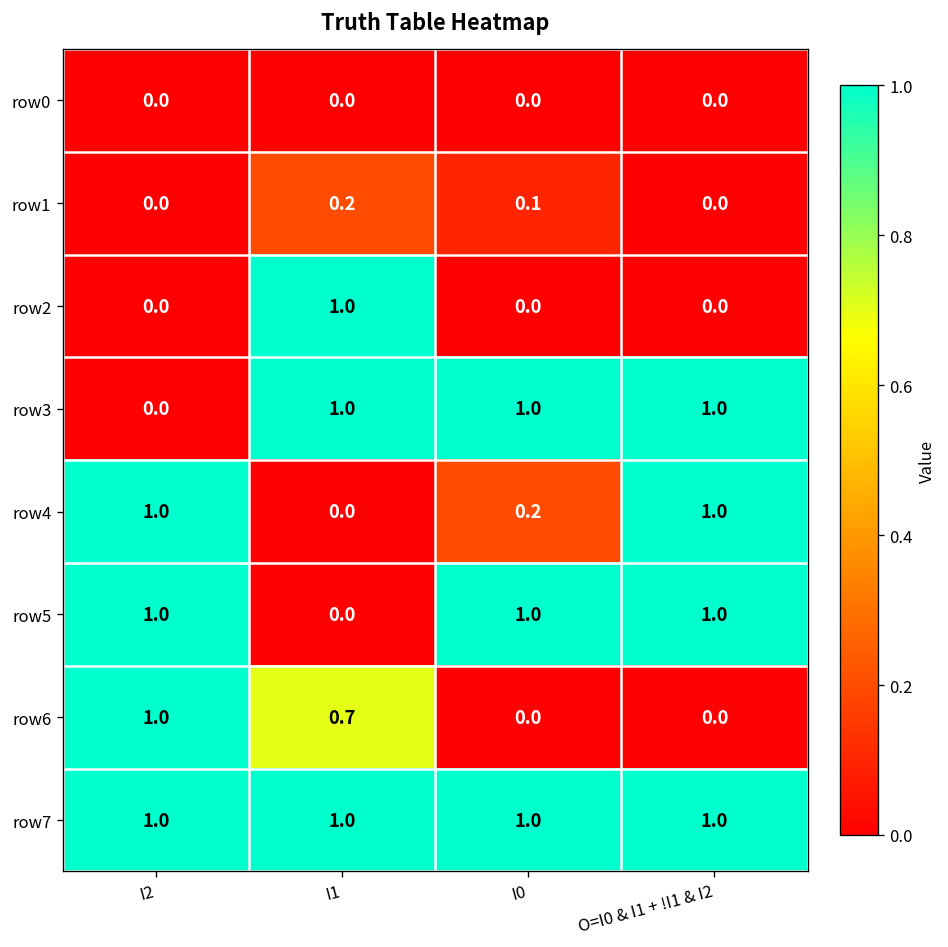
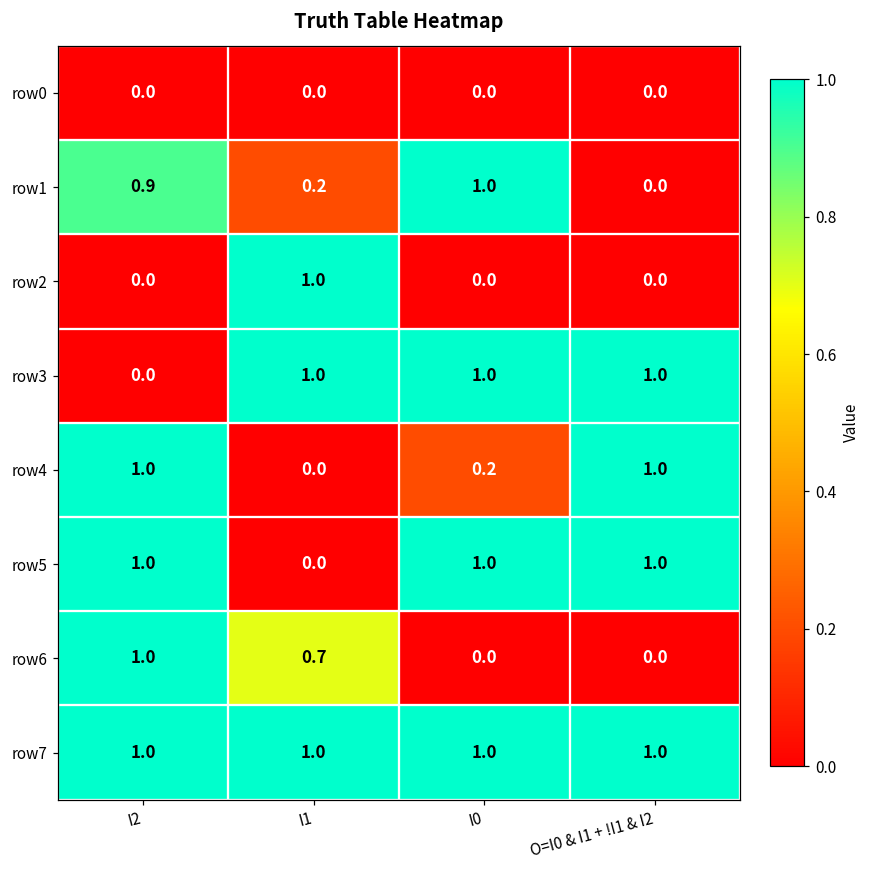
  {
    "row0": {
      "I2": 0.0,
      "I1": 0.0,
      "I0": 0.0,
      "O=I0 & I1 + !I1 & I2": 0.0
    },
    "row1": {
-     "I2": 0.0,
+     "I2": 0.9,
      "I1": 0.2,
-     "I0": 0.1,
+     "I0": 1.0,
      "O=I0 & I1 + !I1 & I2": 0.0
    },
    "row2": {
      "I2": 0.0,
      "I1": 1.0,
      "I0": 0.0,
      "O=I0 & I1 + !I1 & I2": 0.0
    },
    "row3": {
      "I2": 0.0,
      "I1": 1.0,
      "I0": 1.0,
      "O=I0 & I1 + !I1 & I2": 1.0
    },
    "row4": {
      "I2": 1.0,
      "I1": 0.0,
      "I0": 0.2,
      "O=I0 & I1 + !I1 & I2": 1.0
    },
    "row5": {
      "I2": 1.0,
      "I1": 0.0,
      "I0": 1.0,
      "O=I0 & I1 + !I1 & I2": 1.0
    },
    "row6": {
      "I2": 1.0,
      "I1": 0.7,
      "I0": 0.0,
      "O=I0 & I1 + !I1 & I2": 0.0
    },
    "row7": {
      "I2": 1.0,
      "I1": 1.0,
      "I0": 1.0,
      "O=I0 & I1 + !I1 & I2": 1.0
    }
  }
